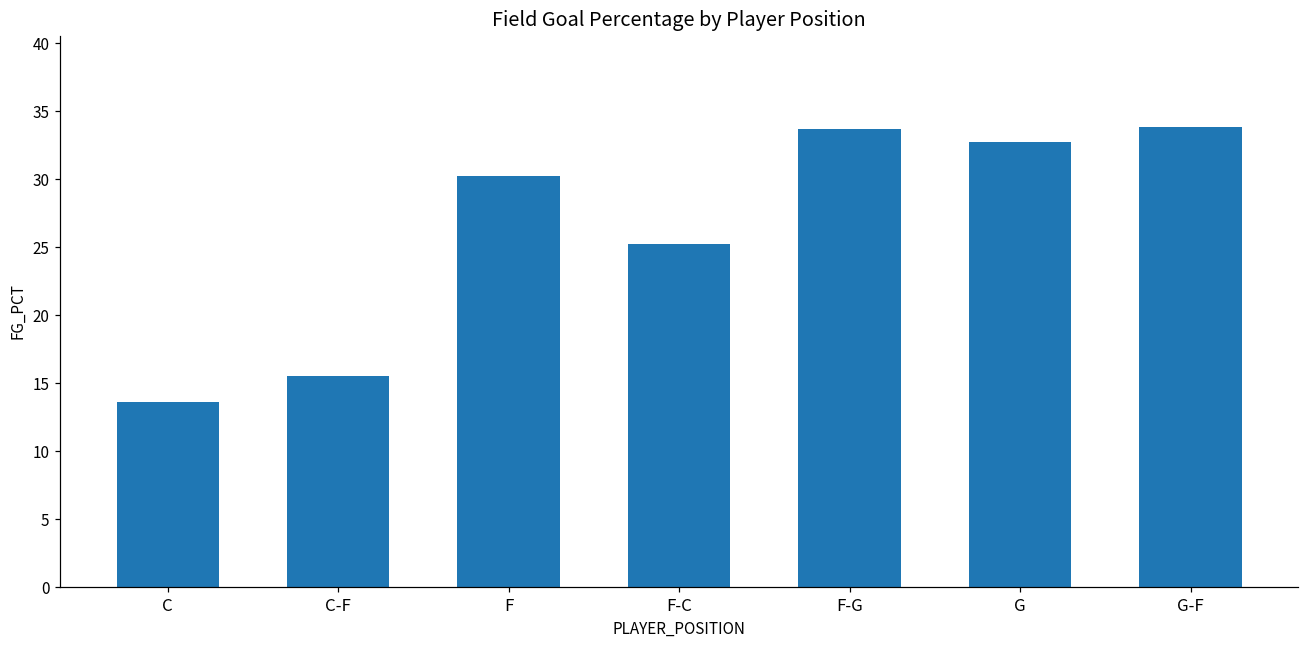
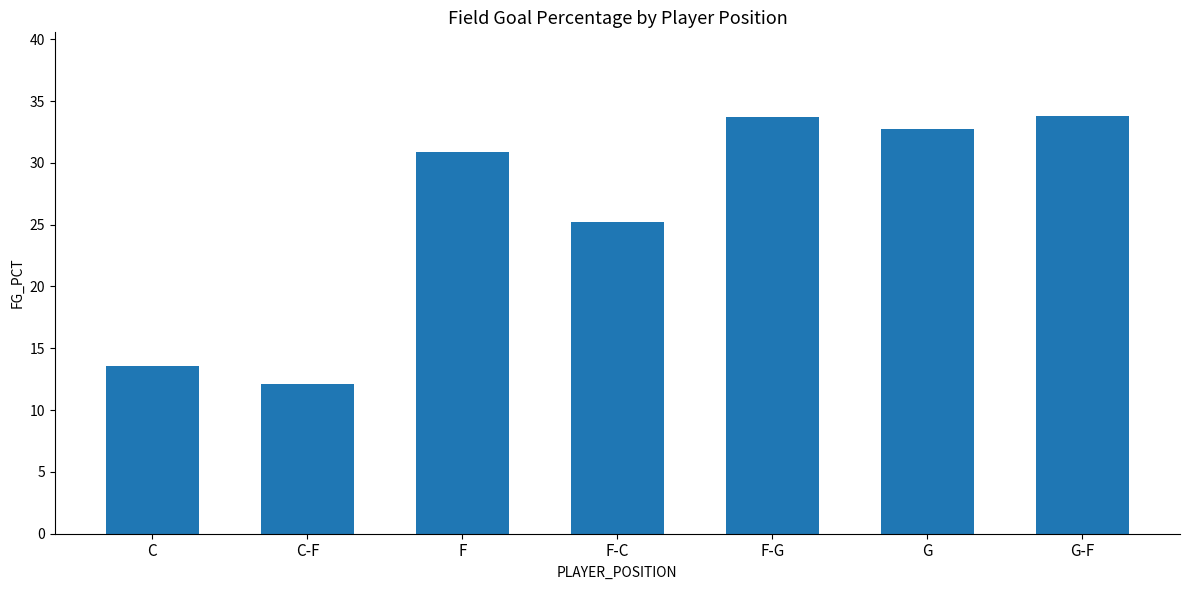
  {
    "C": 13.6,
-   "C-F": 15.5,
-   "F": 30.2,
+   "C-F": 12.1,
+   "F": 30.9,
    "F-C": 25.2,
    "F-G": 33.7,
    "G": 32.7,
    "G-F": 33.8
  }
